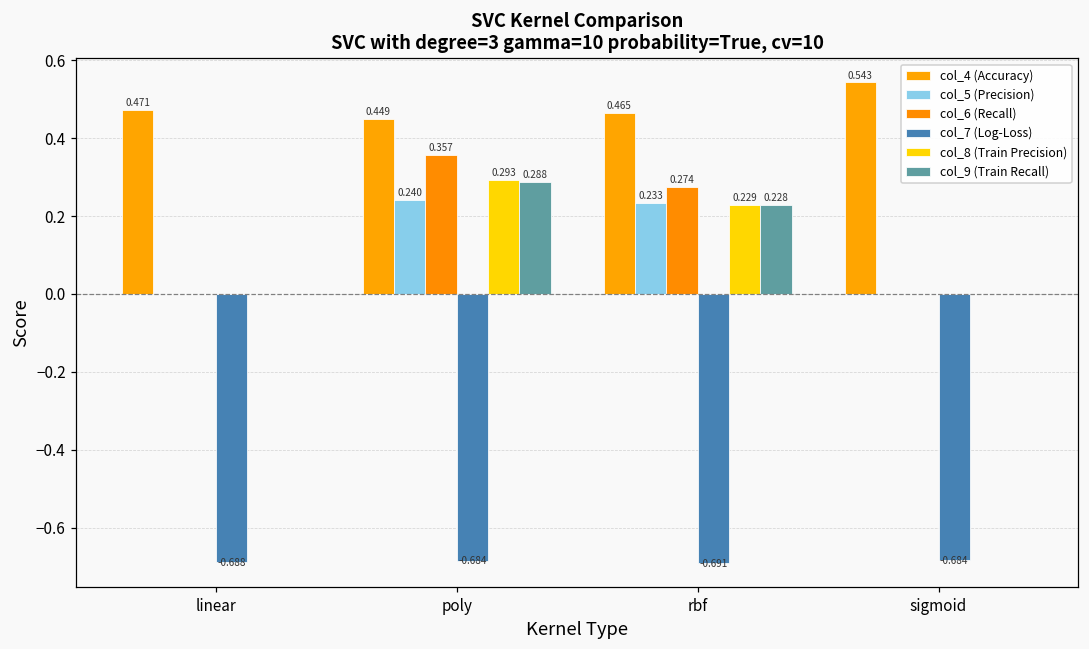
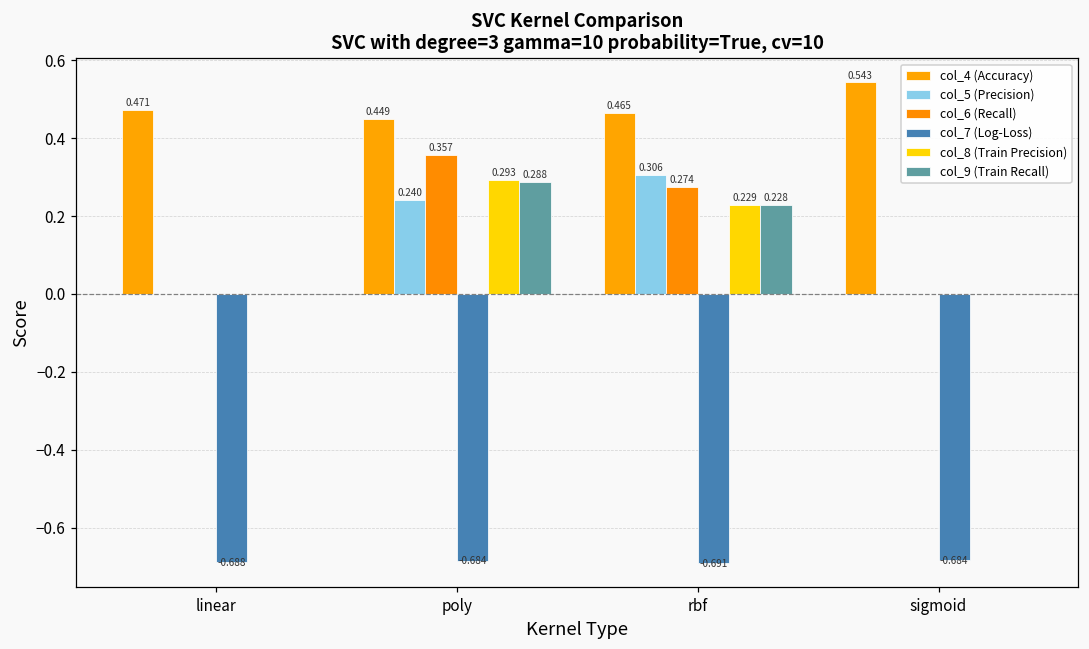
  {
    "col_5 (Precision)": {
      "poly": 0.240,
-     "rbf": 0.233
+     "rbf": 0.306
    }
  }
